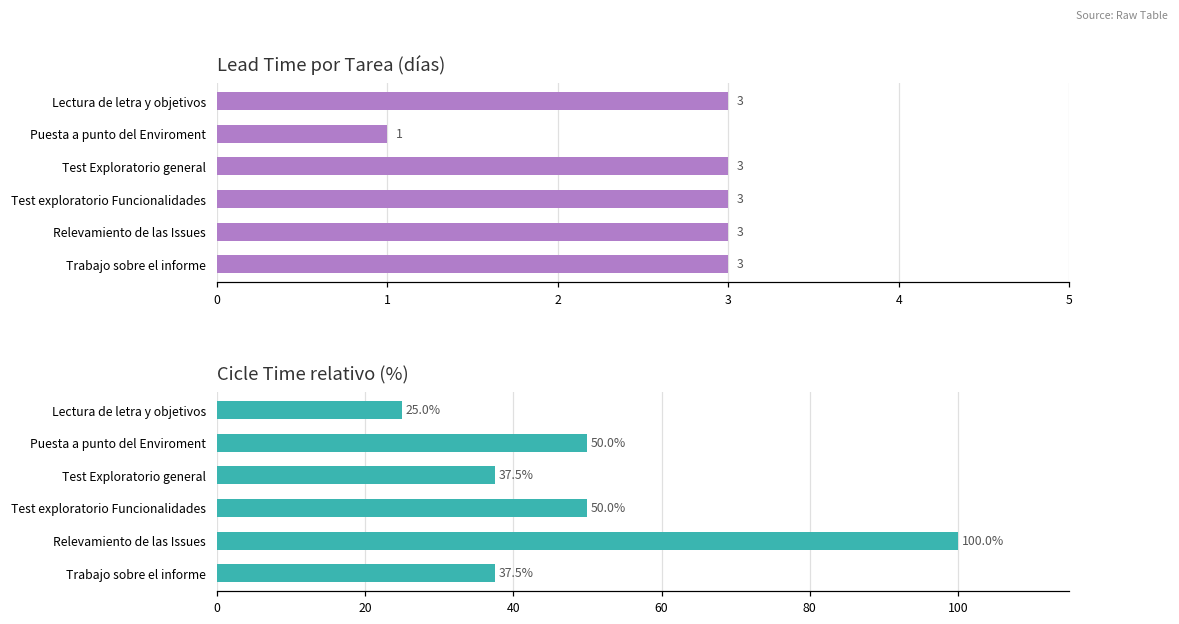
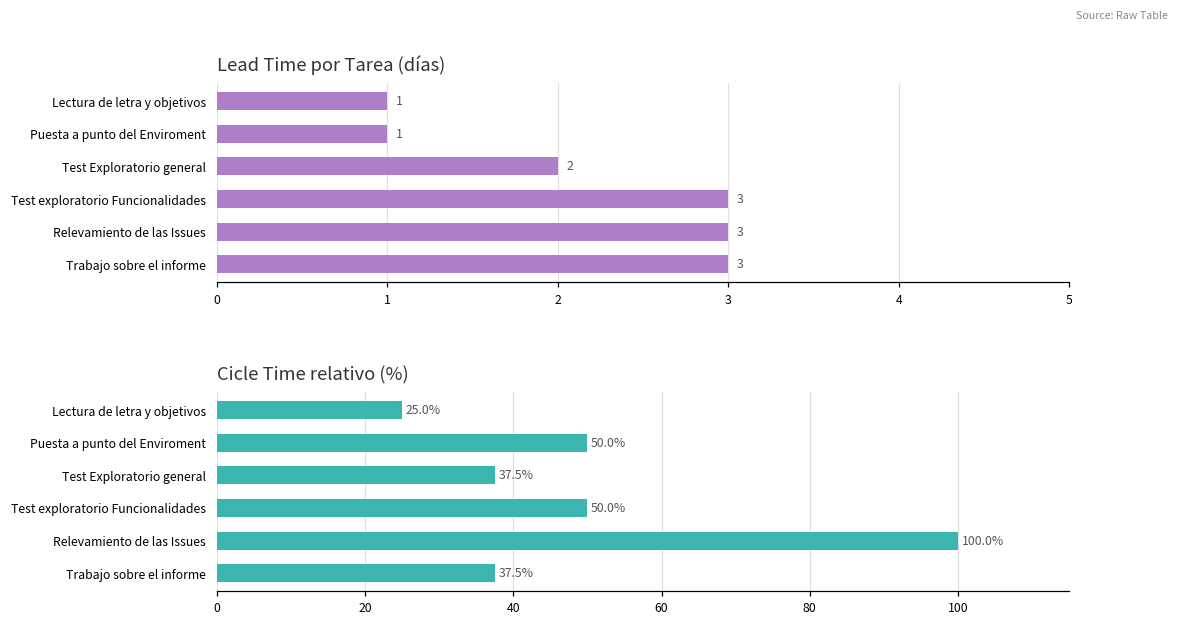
  {
    "Lead Time por Tarea (días)": {
-     "Lectura de letra y objetivos": "3",
+     "Lectura de letra y objetivos": "1",
      "Puesta a punto del Enviroment": "1",
-     "Test Exploratorio general": "3",
+     "Test Exploratorio general": "2",
      "Test exploratorio Funcionalidades": "3",
      "Relevamiento de las Issues": "3",
      "Trabajo sobre el informe": "3"
    },
    "Cicle Time relativo (%)": {
      "Lectura de letra y objetivos": "25.0%",
      "Puesta a punto del Enviroment": "50.0%",
      "Test Exploratorio general": "37.5%",
      "Test exploratorio Funcionalidades": "50.0%",
      "Relevamiento de las Issues": "100.0%",
      "Trabajo sobre el informe": "37.5%"
    }
  }
